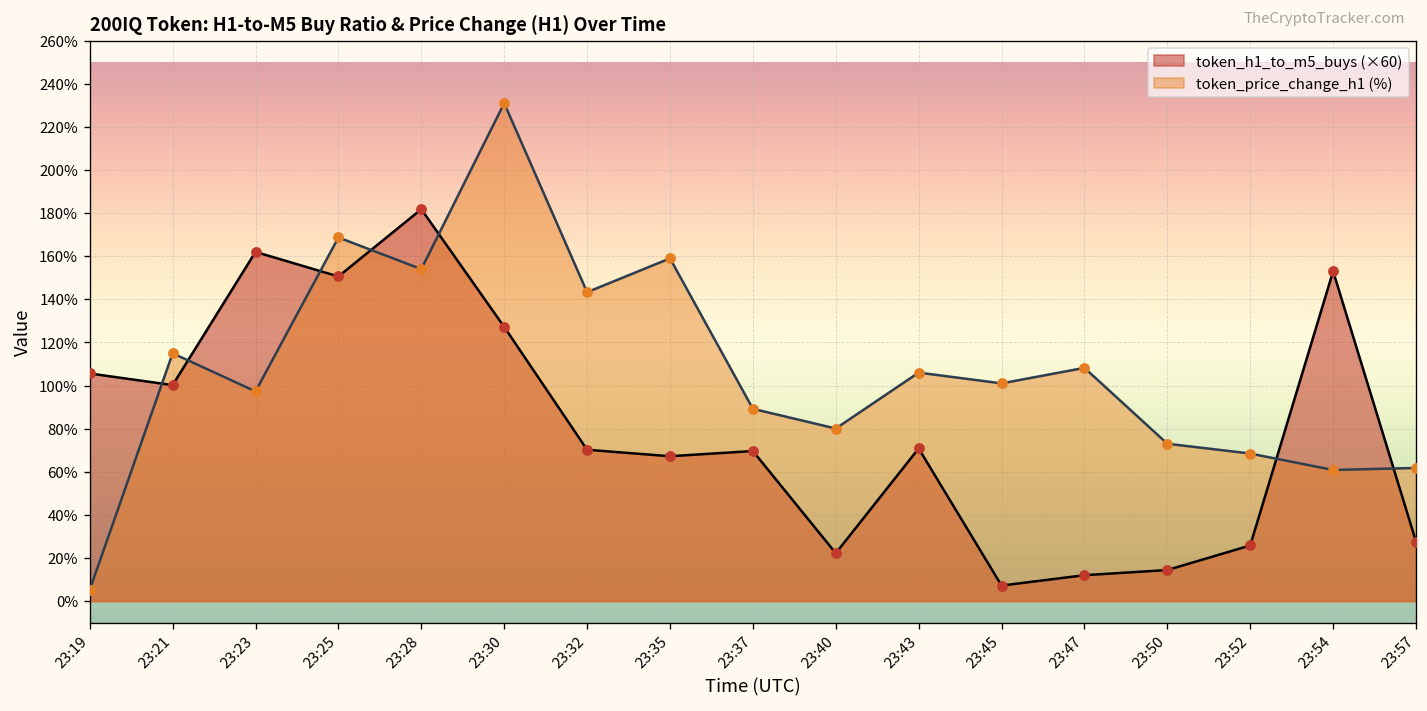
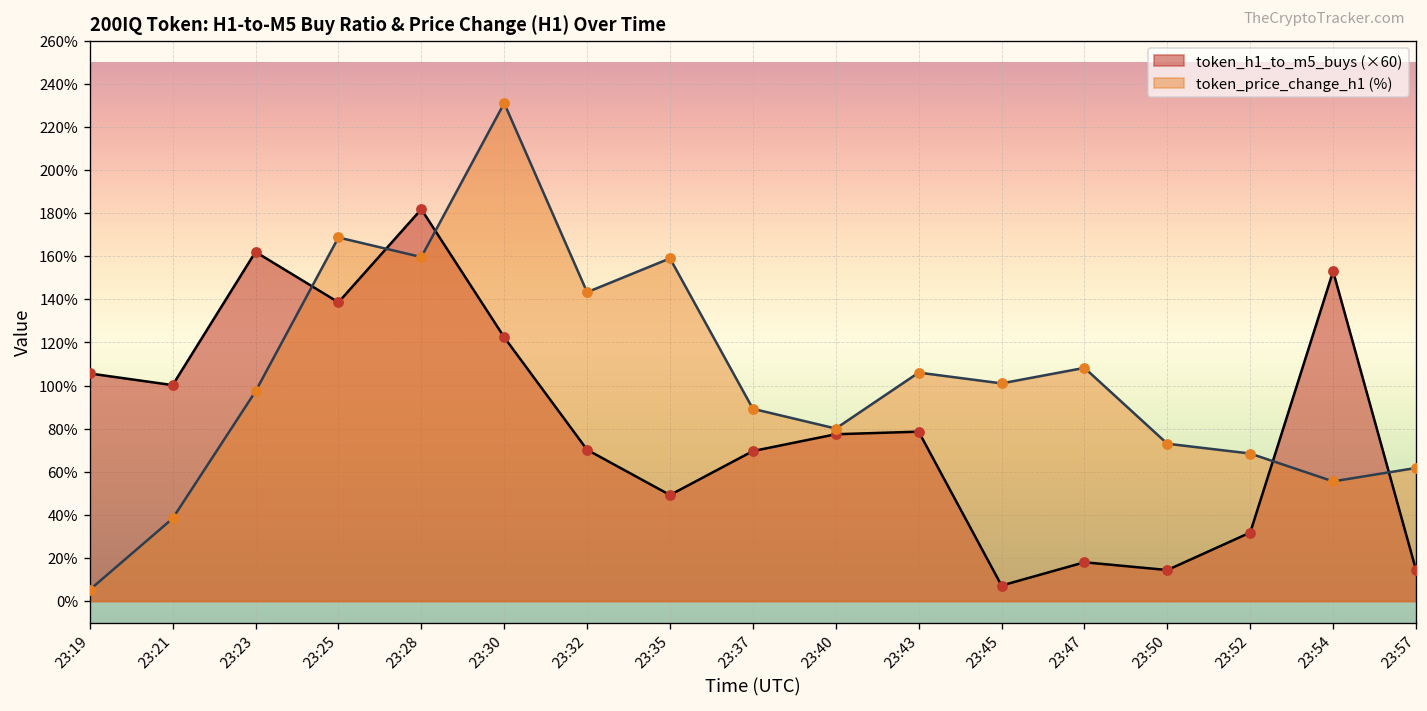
  {
    "token_h1_to_m5_buys (×60)": {
      "23:19": "106%",
      "23:21": "100%",
      "23:23": "162%",
-     "23:25": "151%",
+     "23:25": "139%",
      "23:28": "182%",
-     "23:30": "127%",
+     "23:30": "122%",
      "23:32": "70%",
-     "23:35": "67%",
+     "23:35": "49%",
      "23:37": "70%",
-     "23:40": "22%",
-     "23:43": "71%",
+     "23:40": "77%",
+     "23:43": "79%",
      "23:45": "7%",
-     "23:47": "12%",
+     "23:47": "18%",
      "23:50": "14%",
-     "23:52": "26%",
+     "23:52": "32%",
      "23:54": "153%",
-     "23:57": "28%"
+     "23:57": "14%"
    },
    "token_price_change_h1 (%)": {
      "23:19": "5%",
-     "23:21": "115%",
+     "23:21": "38%",
      "23:23": "97%",
      "23:25": "169%",
-     "23:28": "154%",
+     "23:28": "160%",
      "23:30": "231%",
      "23:32": "143%",
      "23:35": "159%",
      "23:37": "89%",
      "23:40": "80%",
      "23:43": "106%",
      "23:45": "101%",
      "23:47": "108%",
      "23:50": "73%",
      "23:52": "68%",
-     "23:54": "61%",
+     "23:54": "56%",
      "23:57": "62%"
    }
  }
